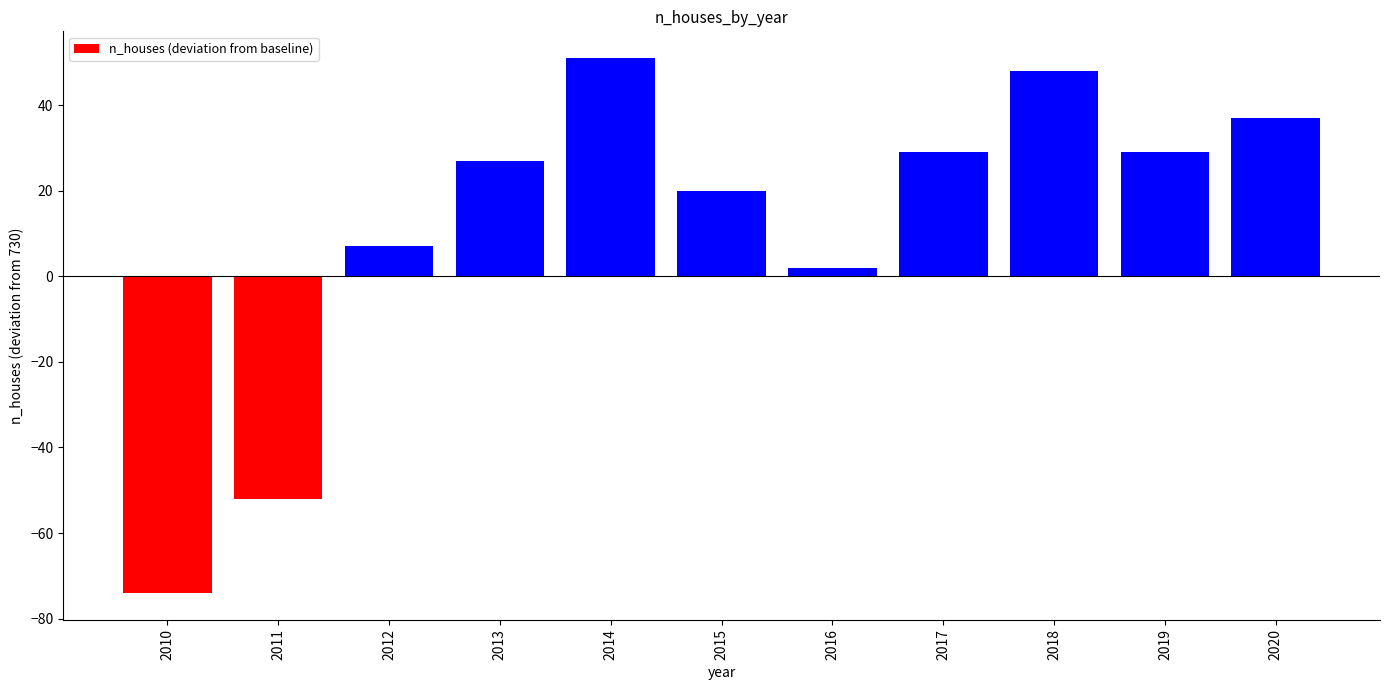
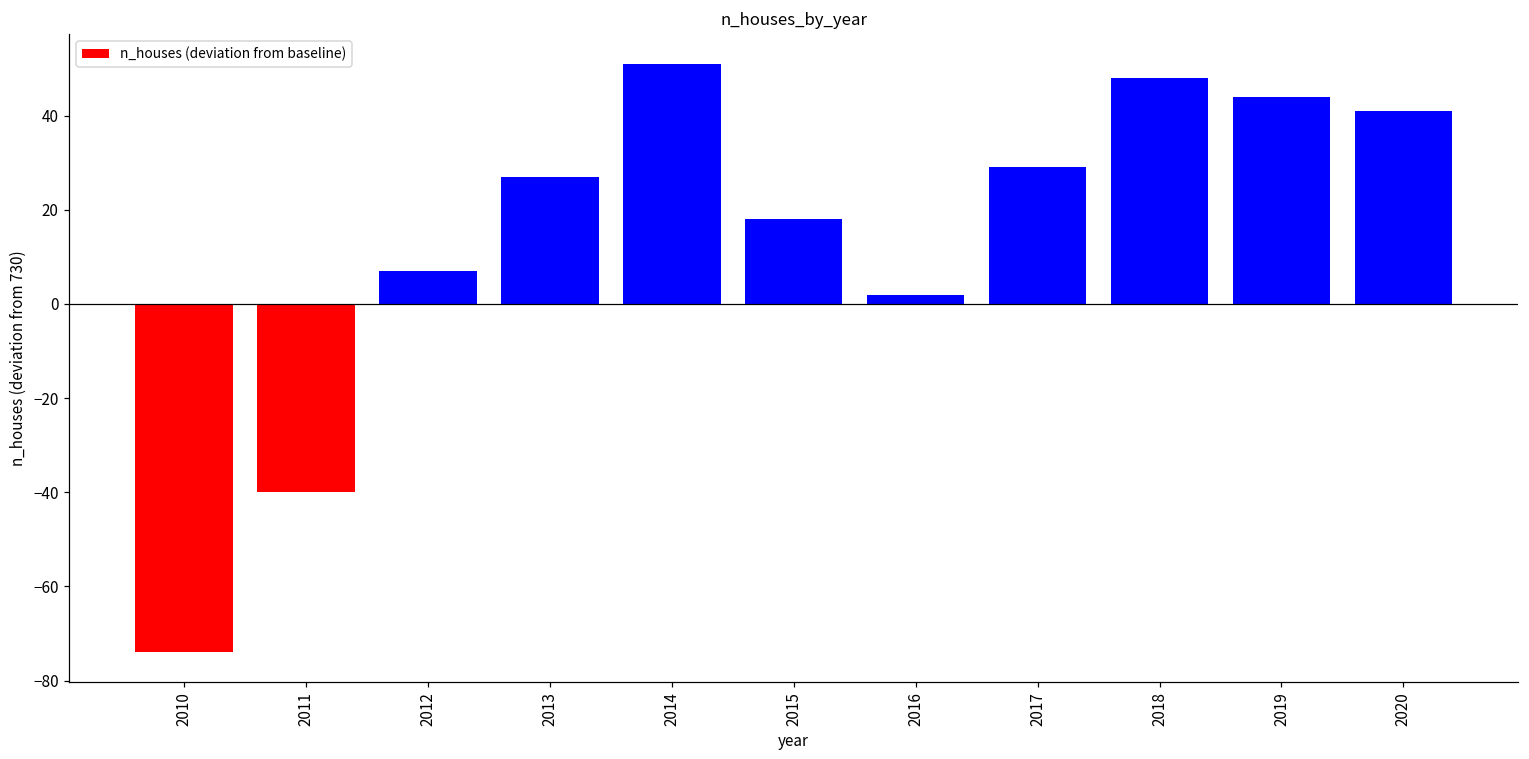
  {
    "2010": -74,
-   "2011": -52,
+   "2011": -40,
    "2012": 7,
    "2013": 27,
    "2014": 51,
-   "2015": 20,
+   "2015": 18,
    "2016": 2,
    "2017": 29,
    "2018": 48,
-   "2019": 29,
-   "2020": 37
+   "2019": 44,
+   "2020": 41
  }
